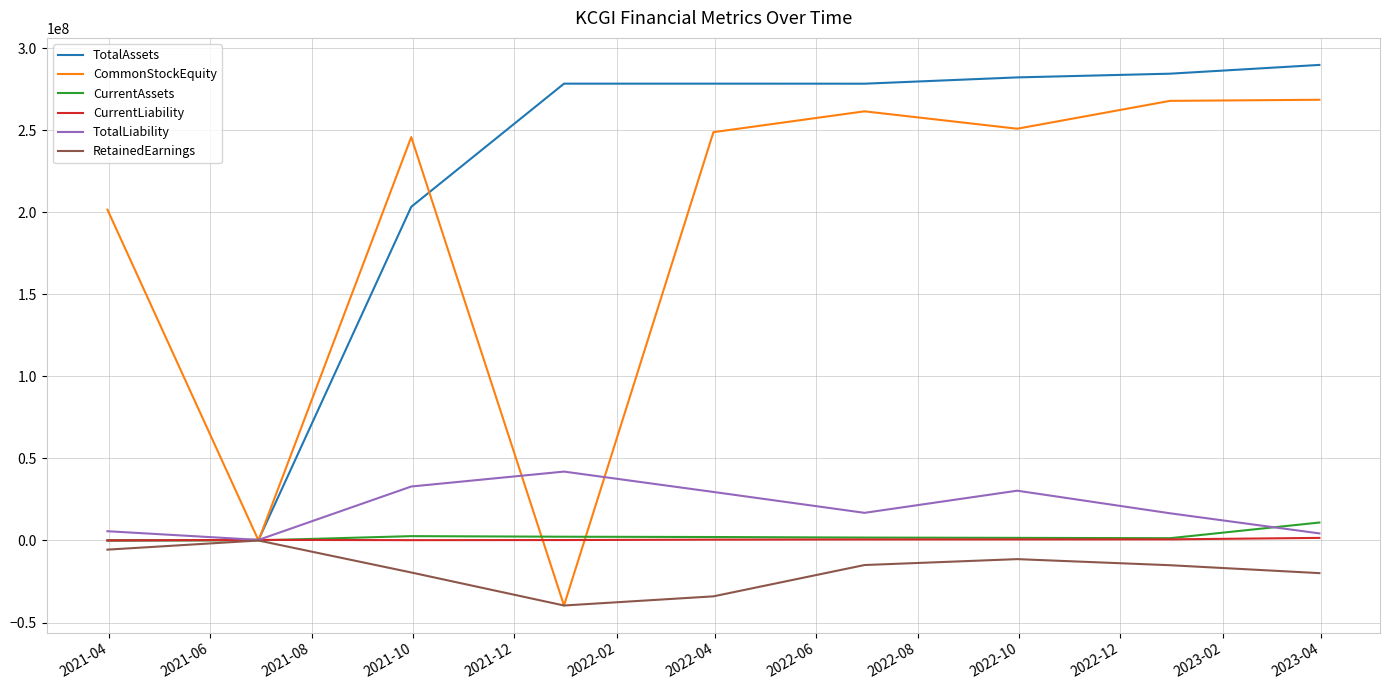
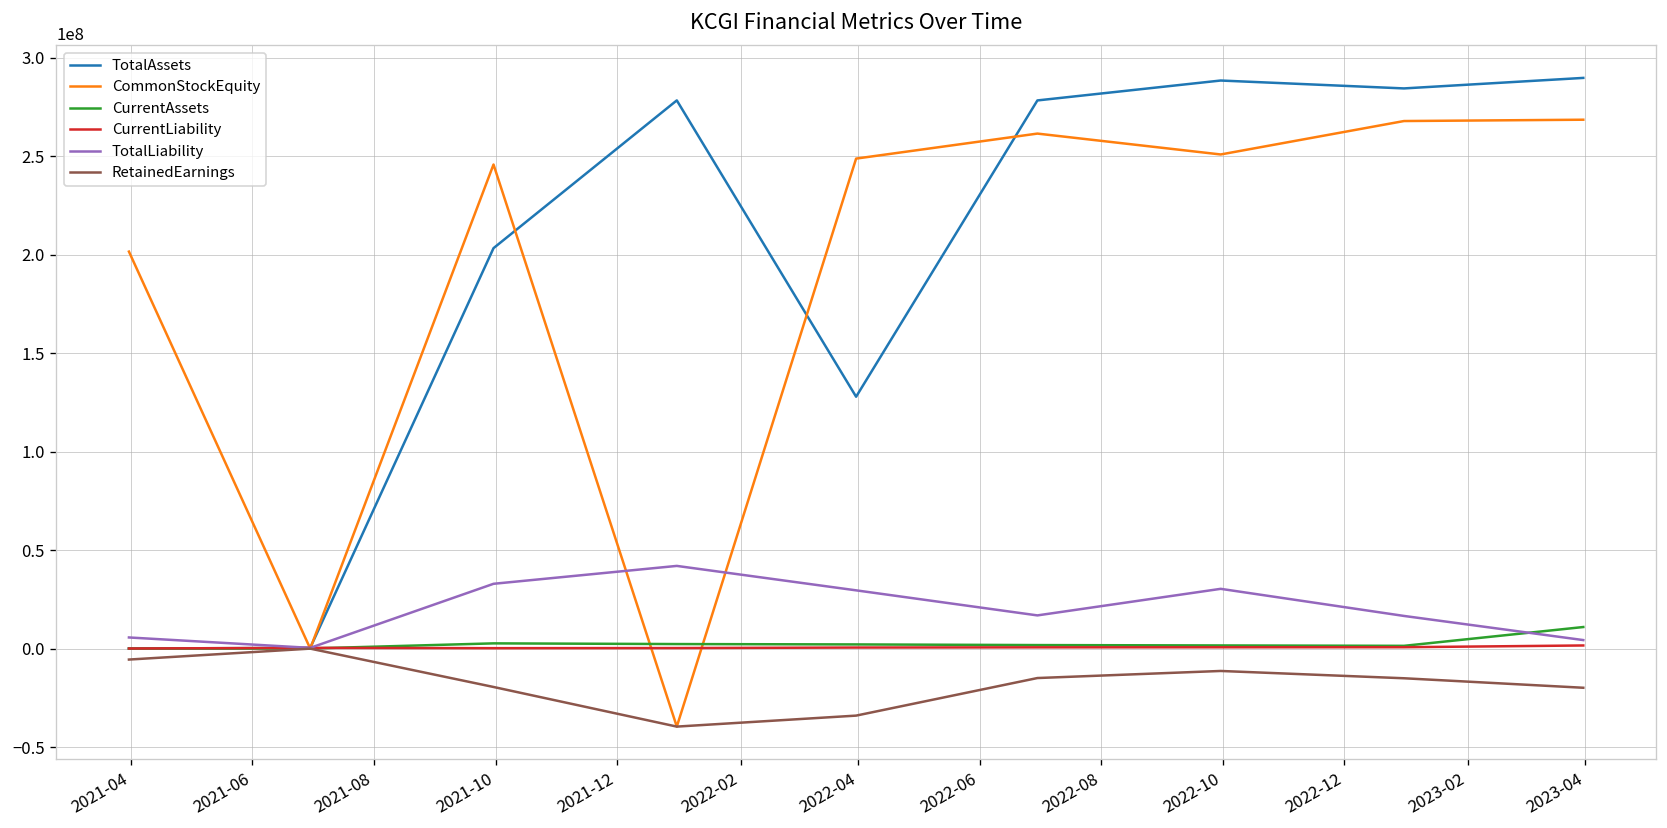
  {
    "TotalAssets": {
      "2021-10": 203000000,
-     "2022-04": 278000000,
-     "2022-10": 282000000,
+     "2022-04": 128000000,
+     "2022-10": 288000000,
      "2023-04": 290000000
    },
    "CommonStockEquity": {
      "2021-04": 202000000,
      "2021-10": 246000000,
      "2022-04": 249000000,
      "2022-10": 251000000,
      "2023-04": 269000000
    },
    "CurrentAssets": {
      "2021-10": 3000000,
      "2022-04": 2000000,
      "2023-04": 11000000
    },
    "CurrentLiability": {
      "2021-10": 0,
      "2022-04": 1000000,
      "2023-04": 2000000
    },
    "TotalLiability": {
      "2021-04": 6000000,
      "2021-10": 33000000,
      "2022-04": 30000000,
      "2022-10": 30000000,
      "2023-04": 4000000
    },
    "RetainedEarnings": {
      "2021-04": -6000000,
      "2021-10": -20000000,
      "2022-04": -34000000,
      "2022-10": -11000000,
      "2023-04": -20000000
    }
  }
